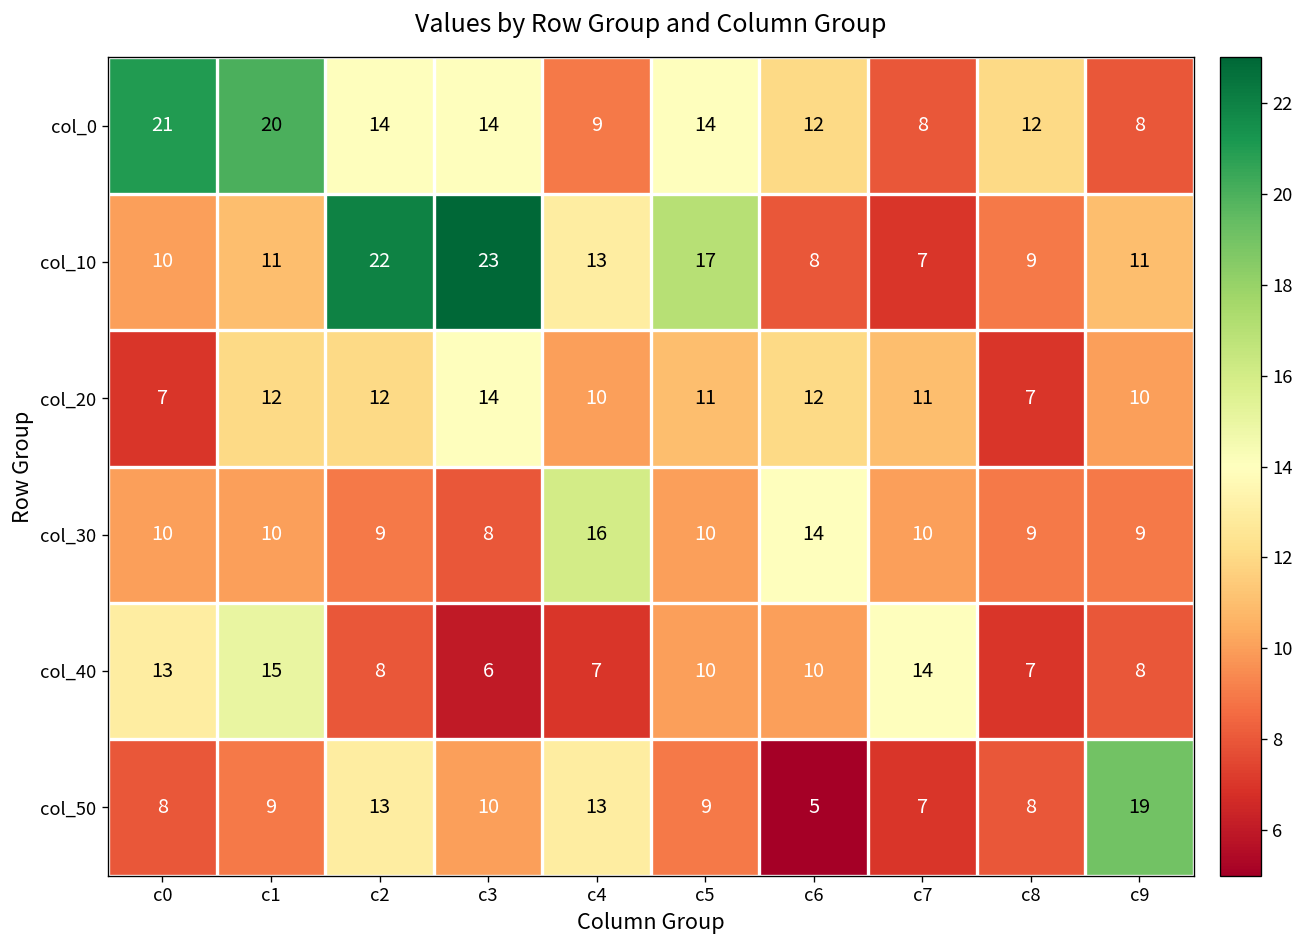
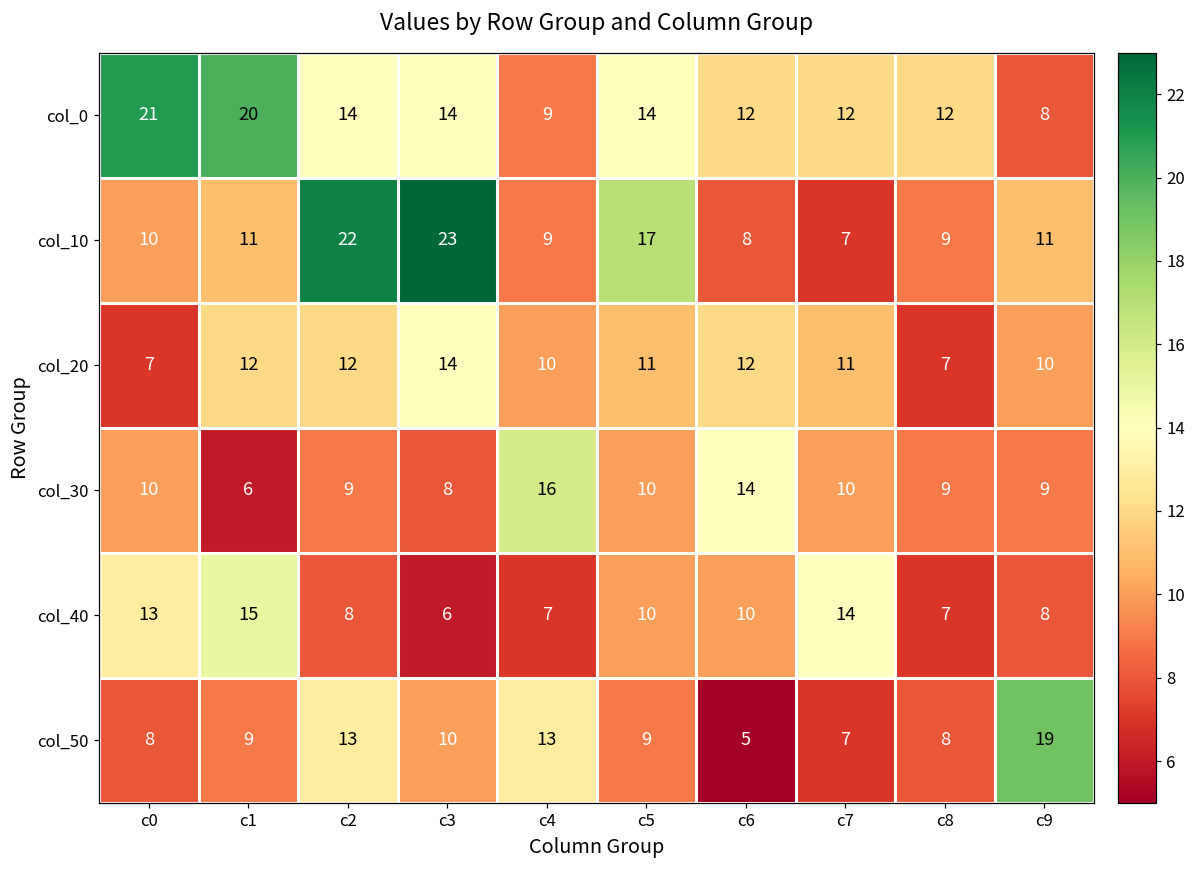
  {
    "col_0": {
      "c0": 21,
      "c1": 20,
      "c2": 14,
      "c3": 14,
      "c4": 9,
      "c5": 14,
      "c6": 12,
-     "c7": 8,
+     "c7": 12,
      "c8": 12,
      "c9": 8
    },
    "col_10": {
      "c0": 10,
      "c1": 11,
      "c2": 22,
      "c3": 23,
-     "c4": 13,
+     "c4": 9,
      "c5": 17,
      "c6": 8,
      "c7": 7,
      "c8": 9,
      "c9": 11
    },
    "col_20": {
      "c0": 7,
      "c1": 12,
      "c2": 12,
      "c3": 14,
      "c4": 10,
      "c5": 11,
      "c6": 12,
      "c7": 11,
      "c8": 7,
      "c9": 10
    },
    "col_30": {
      "c0": 10,
-     "c1": 10,
+     "c1": 6,
      "c2": 9,
      "c3": 8,
      "c4": 16,
      "c5": 10,
      "c6": 14,
      "c7": 10,
      "c8": 9,
      "c9": 9
    },
    "col_40": {
      "c0": 13,
      "c1": 15,
      "c2": 8,
      "c3": 6,
      "c4": 7,
      "c5": 10,
      "c6": 10,
      "c7": 14,
      "c8": 7,
      "c9": 8
    },
    "col_50": {
      "c0": 8,
      "c1": 9,
      "c2": 13,
      "c3": 10,
      "c4": 13,
      "c5": 9,
      "c6": 5,
      "c7": 7,
      "c8": 8,
      "c9": 19
    }
  }
